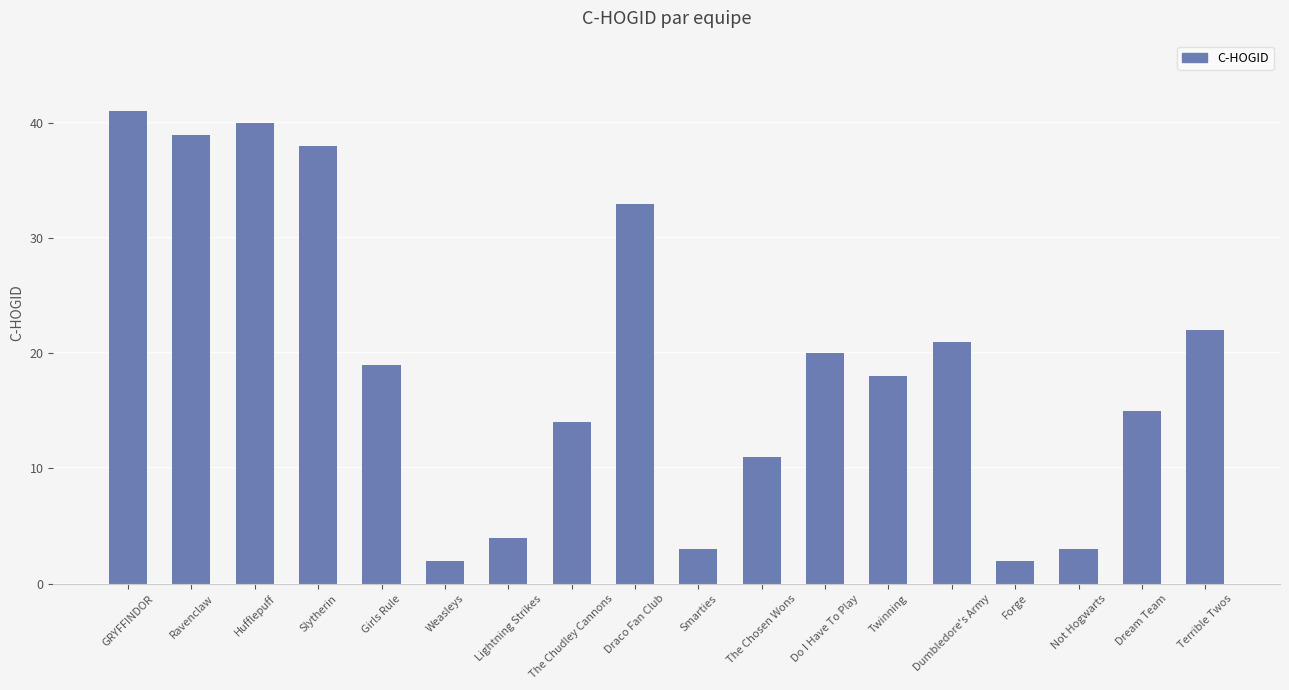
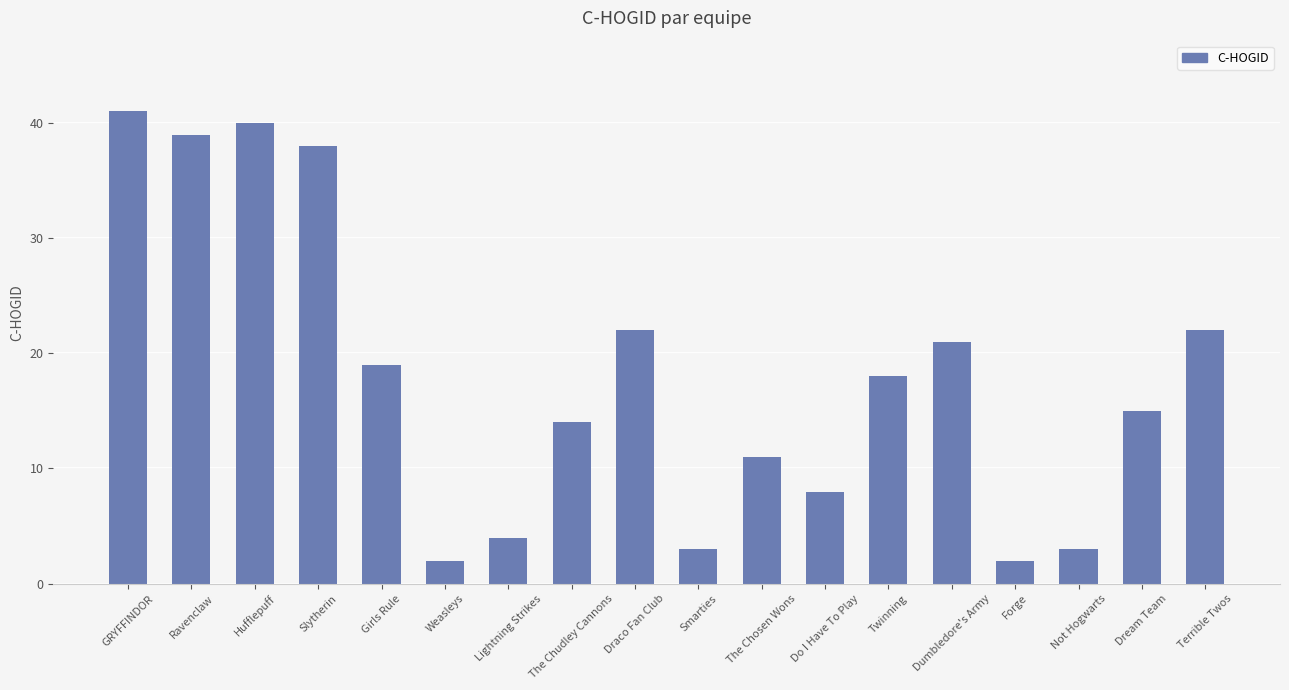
  {
    "GRYFFINDOR": 41,
    "Ravenclaw": 39,
    "Hufflepuff": 40,
    "Slytherin": 38,
    "Girls Rule": 19,
    "Weasleys": 2,
    "Lightning Strikes": 4,
    "The Chudley Cannons": 14,
-   "Draco Fan Club": 33,
+   "Draco Fan Club": 22,
    "Smarties": 3,
    "The Chosen Wons": 11,
-   "Do I Have To Play": 20,
+   "Do I Have To Play": 8,
    "Twinning": 18,
    "Dumbledore's Army": 21,
    "Forge": 2,
    "Not Hogwarts": 3,
    "Dream Team": 15,
    "Terrible Twos": 22
  }
